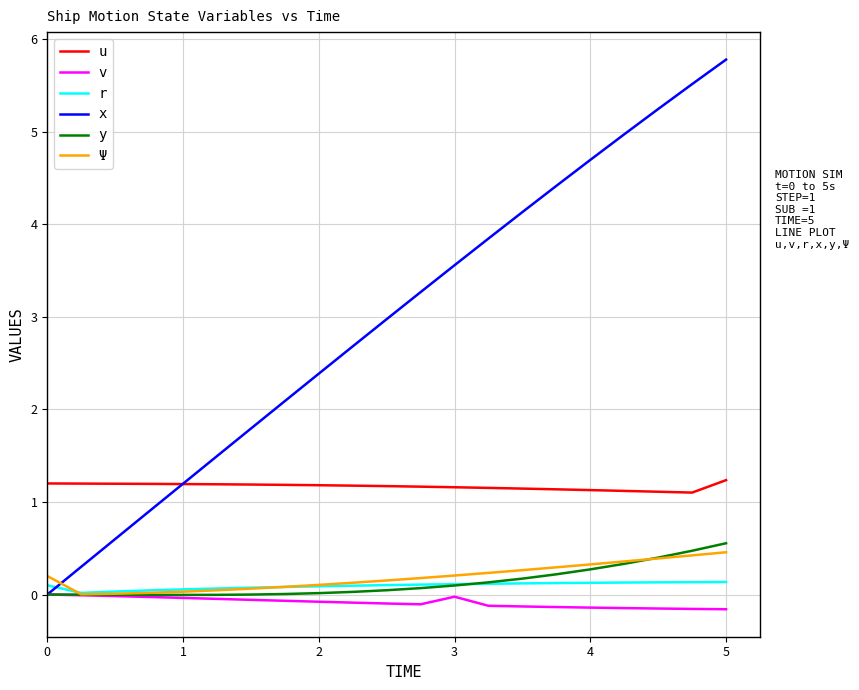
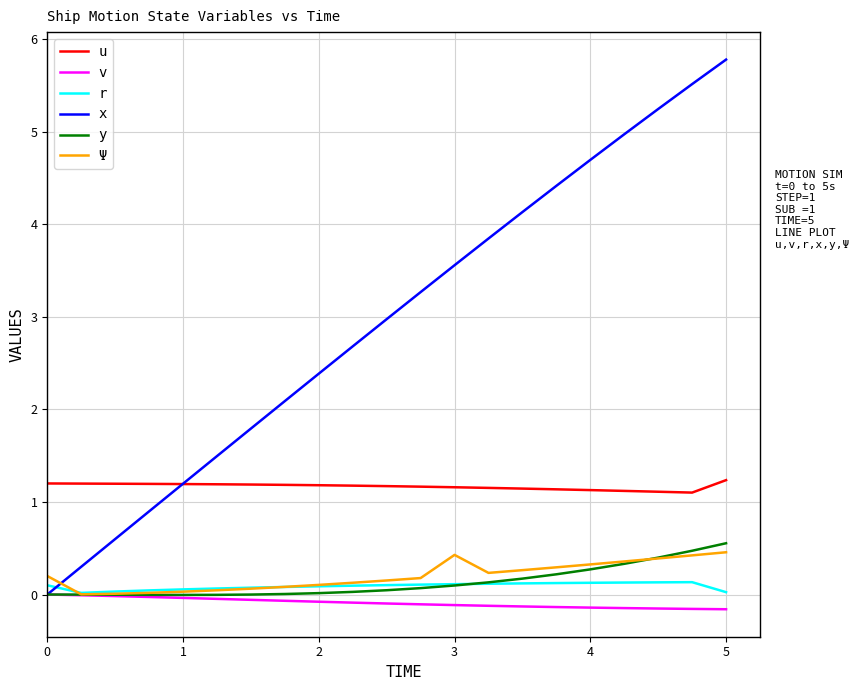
  {
    "u": {
      "0": 1.2,
      "2": 1.2,
      "3": 1.2,
      "4": 1.1,
      "5": 1.2
    },
    "v": {
      "1": 0.0,
      "2": -0.1,
-     "3": 0.0,
+     "3": -0.1,
      "4": -0.1,
      "5": -0.2
    },
    "r": {
      "0": 0.1,
      "4": 0.1,
-     "5": 0.1
+     "5": 0.0
    },
    "x": {
      "2": 2.4,
      "3": 3.6,
      "4": 4.7,
      "5": 5.8
    },
    "y": {
      "1": 0.0,
      "2": 0.0,
      "4": 0.3,
      "5": 0.6
    },
    "Ψ": {
      "0": 0.2,
-     "3": 0.2,
+     "3": 0.4,
      "4": 0.3,
      "5": 0.5
    }
  }
